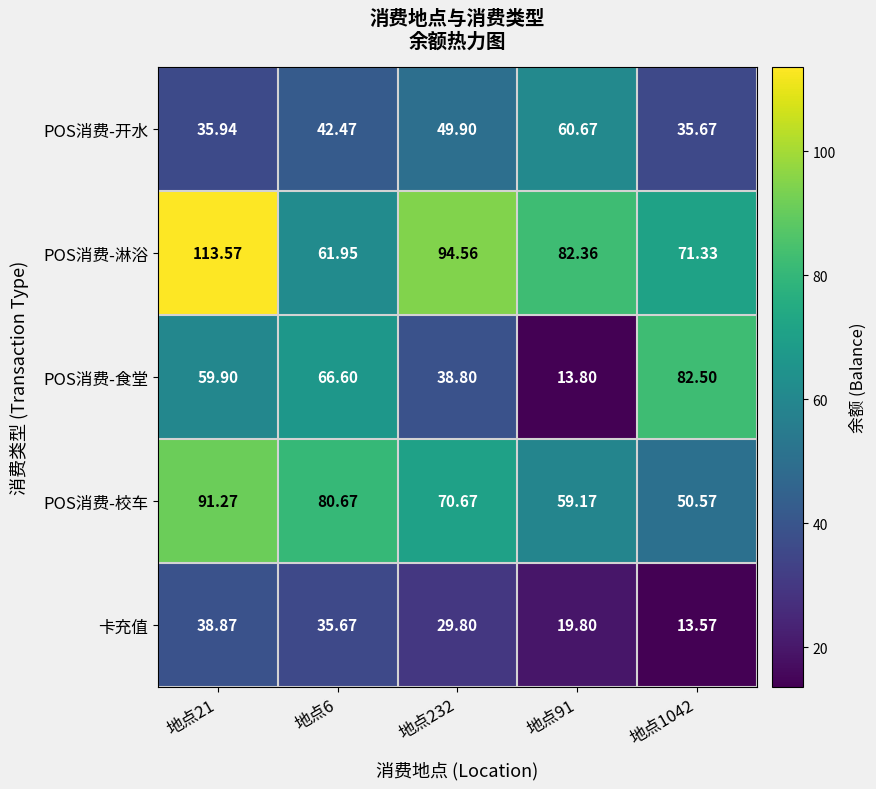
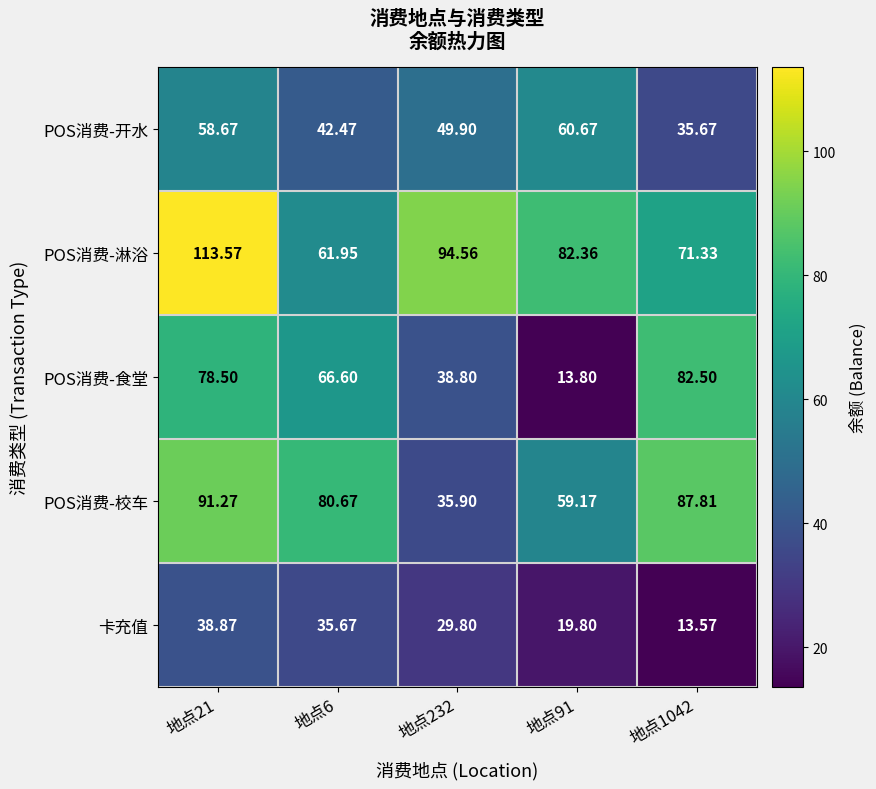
  {
    "POS消费-开水": {
-     "地点21": 35.94,
+     "地点21": 58.67,
      "地点6": 42.47,
      "地点232": 49.90,
      "地点91": 60.67,
      "地点1042": 35.67
    },
    "POS消费-淋浴": {
      "地点21": 113.57,
      "地点6": 61.95,
      "地点232": 94.56,
      "地点91": 82.36,
      "地点1042": 71.33
    },
    "POS消费-食堂": {
-     "地点21": 59.90,
+     "地点21": 78.50,
      "地点6": 66.60,
      "地点232": 38.80,
      "地点91": 13.80,
      "地点1042": 82.50
    },
    "POS消费-校车": {
      "地点21": 91.27,
      "地点6": 80.67,
-     "地点232": 70.67,
+     "地点232": 35.90,
      "地点91": 59.17,
-     "地点1042": 50.57
+     "地点1042": 87.81
    },
    "卡充值": {
      "地点21": 38.87,
      "地点6": 35.67,
      "地点232": 29.80,
      "地点91": 19.80,
      "地点1042": 13.57
    }
  }
